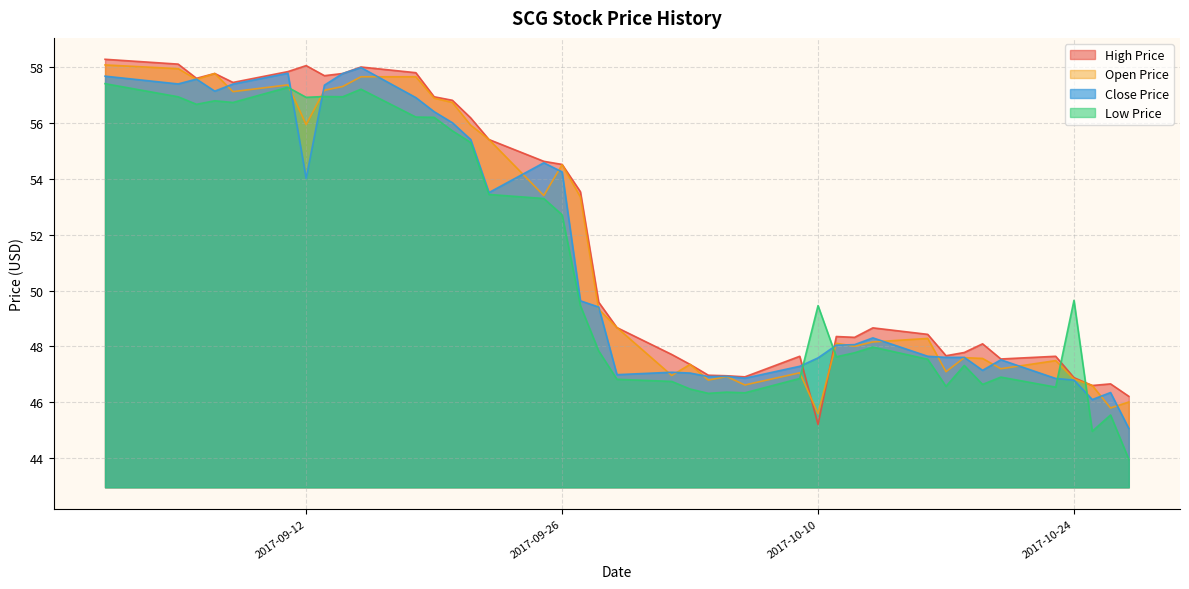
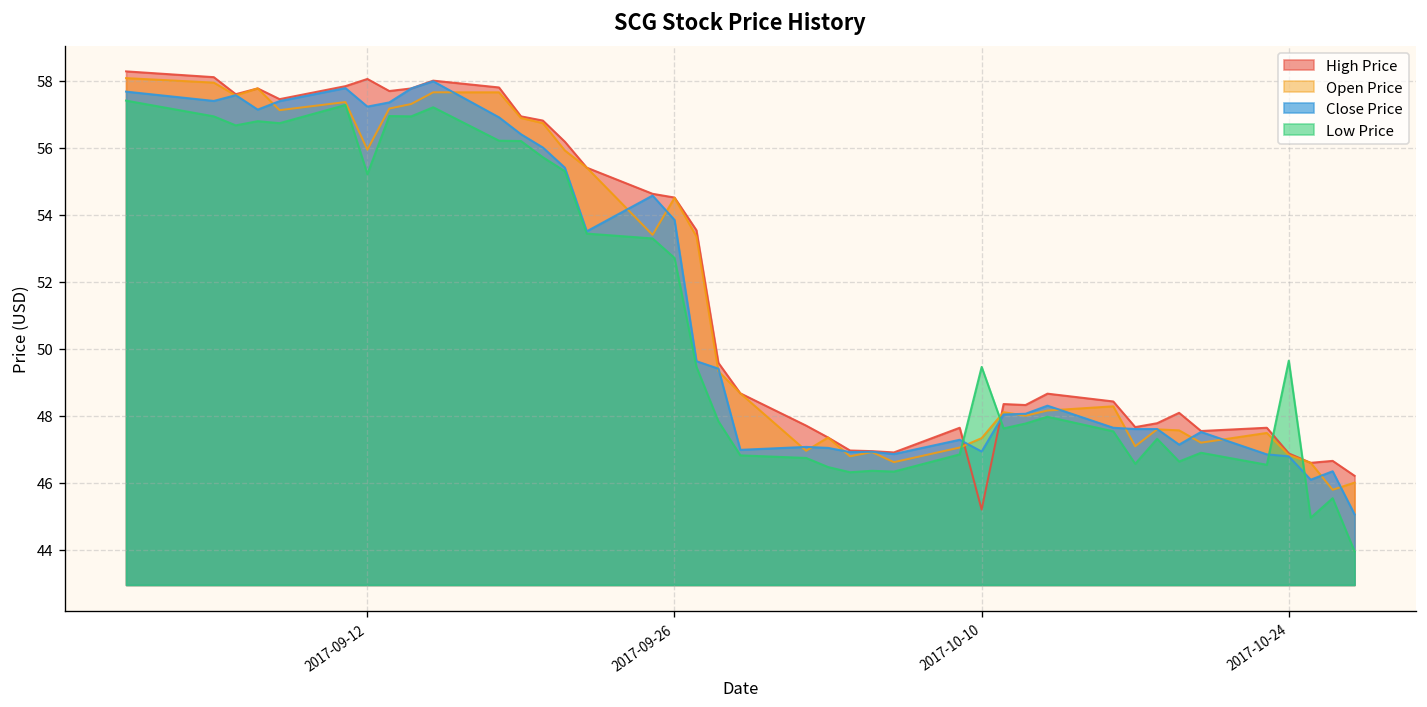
  {
    "High Price": {
      "2017-09-12": 58.1,
      "2017-10-10": 45.2
    },
    "Open Price": {
      "2017-09-12": 55.9,
-     "2017-10-10": 45.6
+     "2017-10-10": 47.3
    },
    "Close Price": {
-     "2017-09-12": 54.0,
-     "2017-09-26": 54.2,
-     "2017-10-10": 47.6
+     "2017-09-12": 57.2,
+     "2017-09-26": 53.8,
+     "2017-10-10": 46.9
    },
    "Low Price": {
-     "2017-09-12": 56.9,
+     "2017-09-12": 55.2,
      "2017-09-26": 52.7,
      "2017-10-10": 49.5,
      "2017-10-24": 49.6
    }
  }
